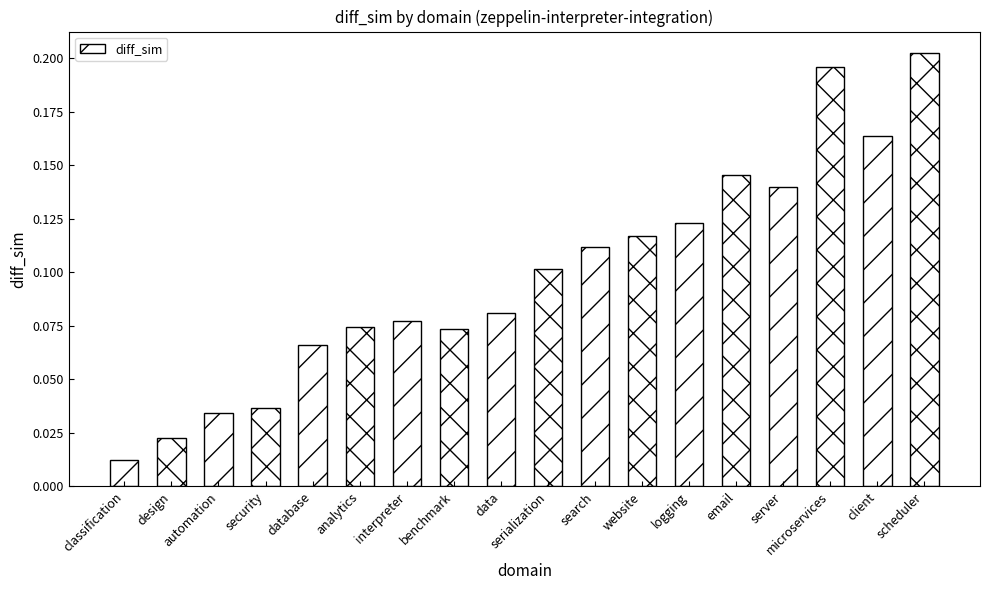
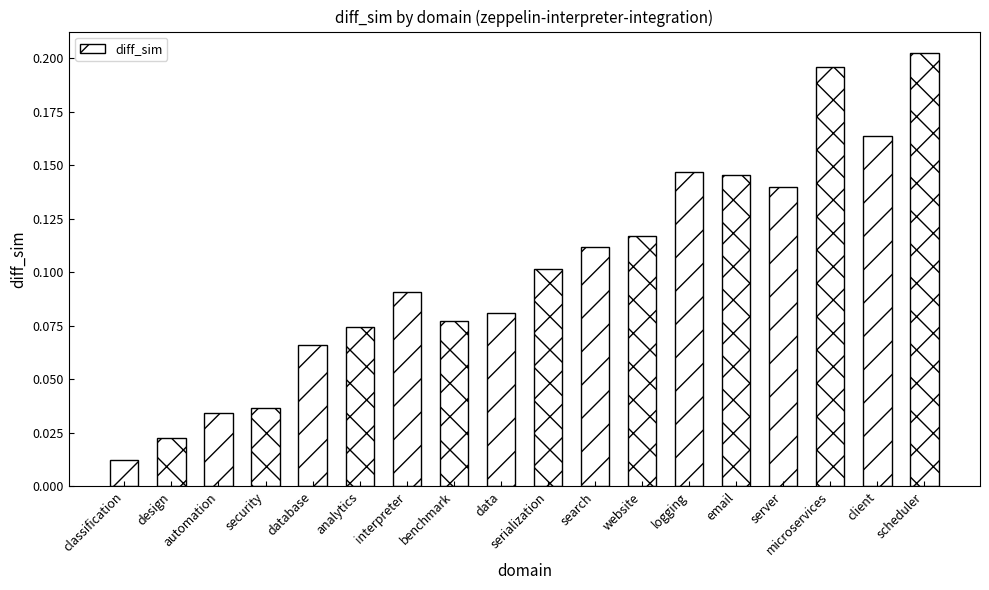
  {
    "classification": 0.012,
    "design": 0.023,
    "automation": 0.034,
    "security": 0.037,
    "database": 0.066,
    "analytics": 0.075,
-   "interpreter": 0.077,
-   "benchmark": 0.073,
+   "interpreter": 0.091,
+   "benchmark": 0.077,
    "data": 0.081,
    "serialization": 0.101,
    "search": 0.112,
    "website": 0.117,
-   "logging": 0.123,
+   "logging": 0.147,
    "email": 0.145,
    "server": 0.140,
    "microservices": 0.196,
    "client": 0.164,
    "scheduler": 0.202
  }
